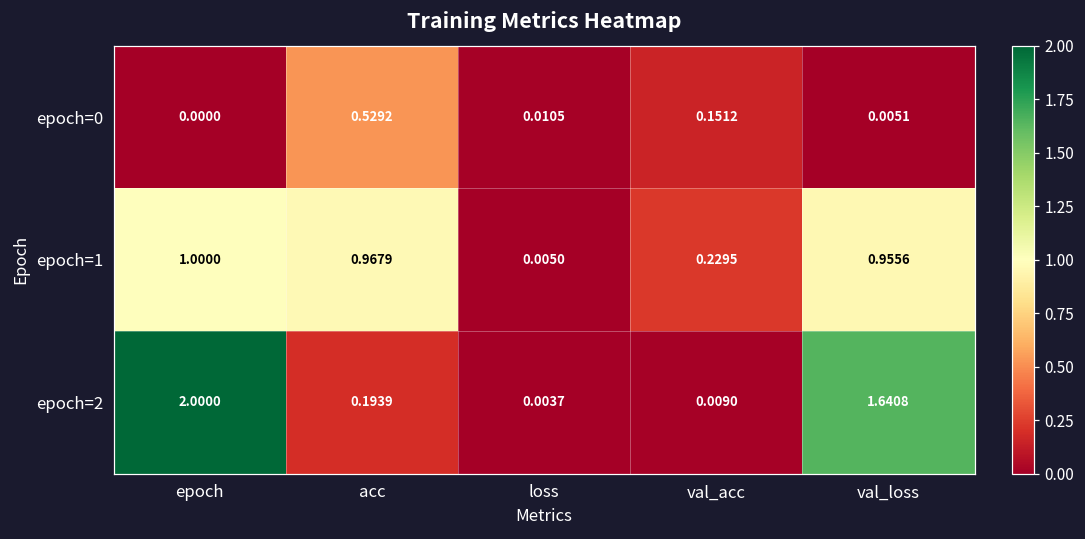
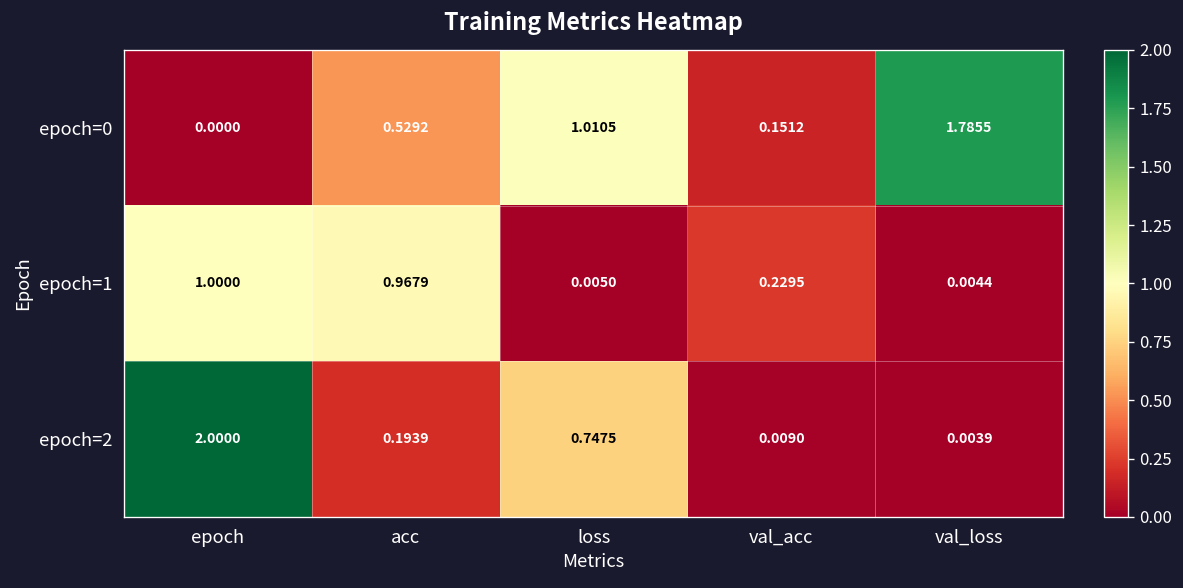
  {
    "epoch=0": {
      "epoch": 0.0000,
      "acc": 0.5292,
-     "loss": 0.0105,
+     "loss": 1.0105,
      "val_acc": 0.1512,
-     "val_loss": 0.0051
+     "val_loss": 1.7855
    },
    "epoch=1": {
      "epoch": 1.0000,
      "acc": 0.9679,
      "loss": 0.0050,
      "val_acc": 0.2295,
-     "val_loss": 0.9556
+     "val_loss": 0.0044
    },
    "epoch=2": {
      "epoch": 2.0000,
      "acc": 0.1939,
-     "loss": 0.0037,
+     "loss": 0.7475,
      "val_acc": 0.0090,
-     "val_loss": 1.6408
+     "val_loss": 0.0039
    }
  }
